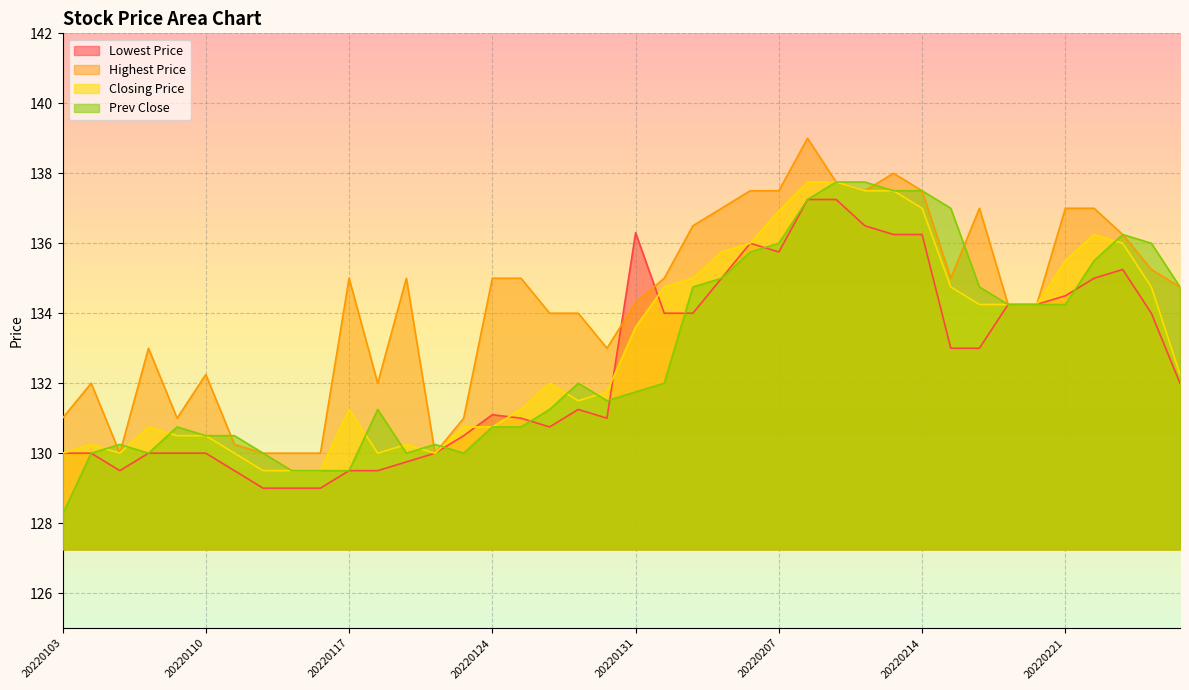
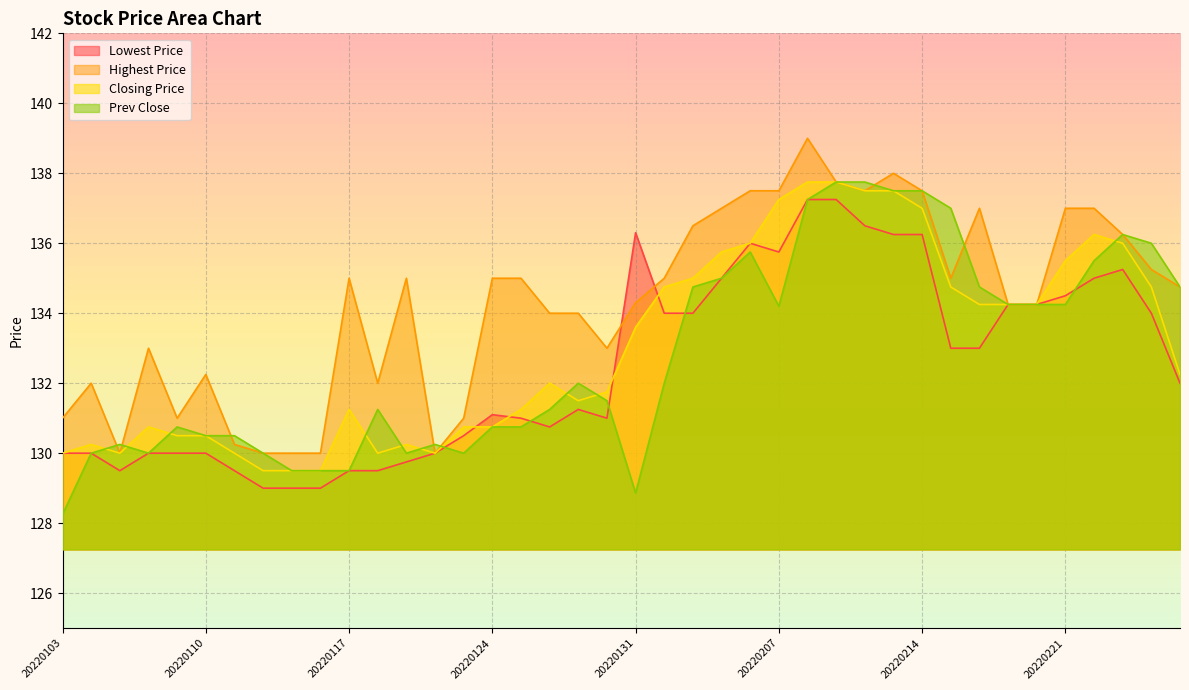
  {
    "Lowest Price": {
      "20220110": 130.0,
      "20220124": 131.1,
      "20220131": 136.3,
      "20220207": 135.8,
      "20220214": 136.3,
      "20220221": 134.5
    },
    "Highest Price": {
      "20220103": 131.0,
      "20220110": 132.3,
      "20220117": 135.0,
      "20220124": 135.0,
      "20220131": 134.3,
      "20220207": 137.5,
      "20220221": 137.0
    },
    "Closing Price": {
      "20220117": 131.3,
      "20220131": 133.6,
-     "20220207": 136.9,
+     "20220207": 137.3,
      "20220214": 137.0,
      "20220221": 135.5
    },
    "Prev Close": {
      "20220103": 128.3,
-     "20220131": 131.8,
-     "20220207": 136.0,
+     "20220131": 128.9,
+     "20220207": 134.2,
      "20220221": 134.3
    }
  }
